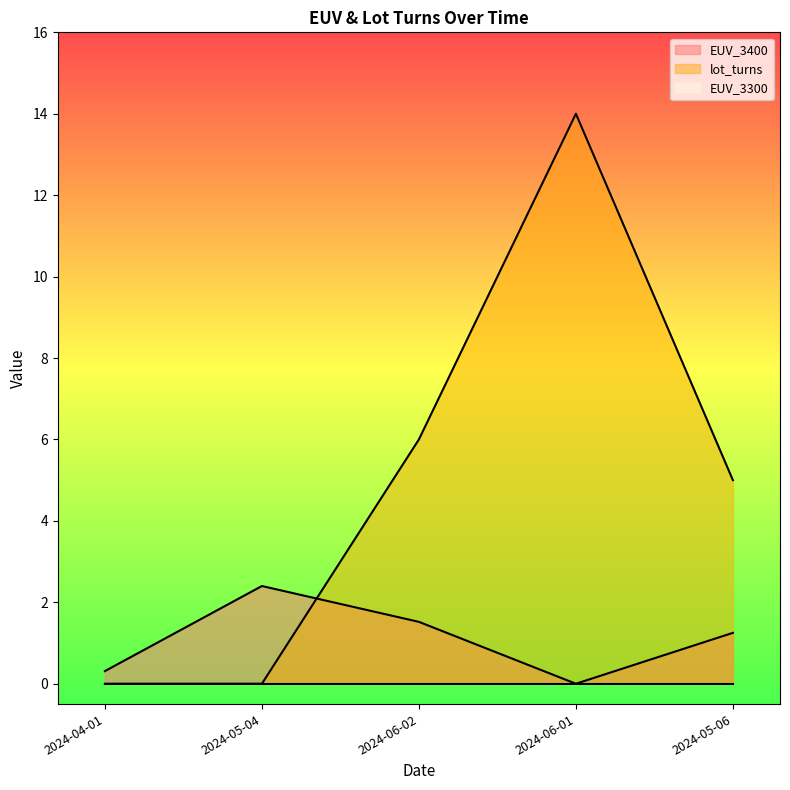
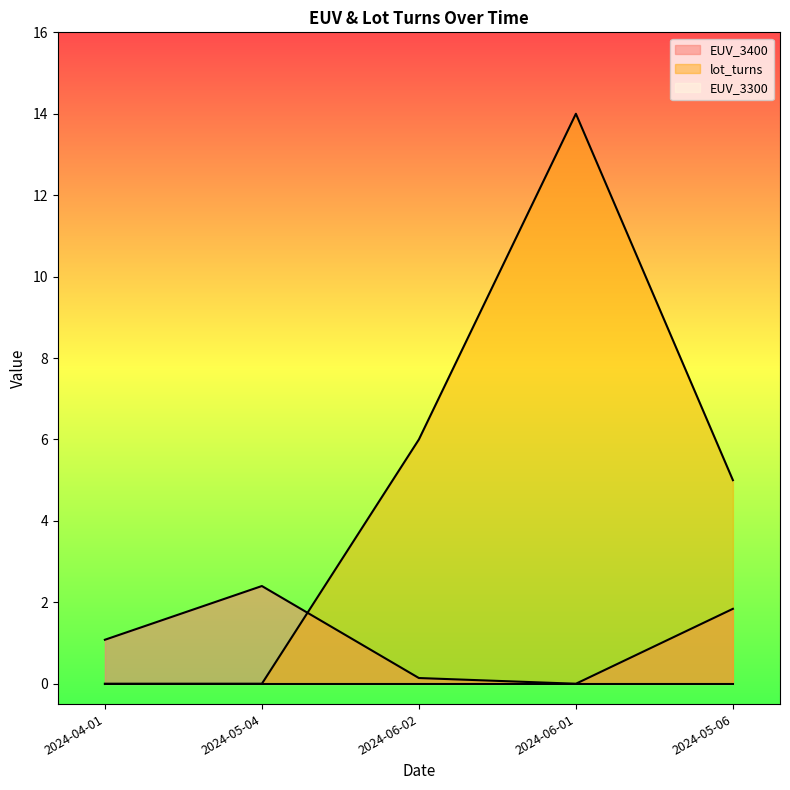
  {
    "EUV_3400": {
-     "2024-04-01": 0.3,
+     "2024-04-01": 1.1,
      "2024-05-04": 2.4,
-     "2024-06-02": 1.5,
-     "2024-05-06": 1.3
+     "2024-06-02": 0.1,
+     "2024-05-06": 1.8
    },
    "lot_turns": {
      "2024-06-02": 6.0,
      "2024-06-01": 14.0,
      "2024-05-06": 5.0
    },
    "EUV_3300": {
      "2024-06-02": 0.0,
      "2024-05-06": 0.0
    }
  }
